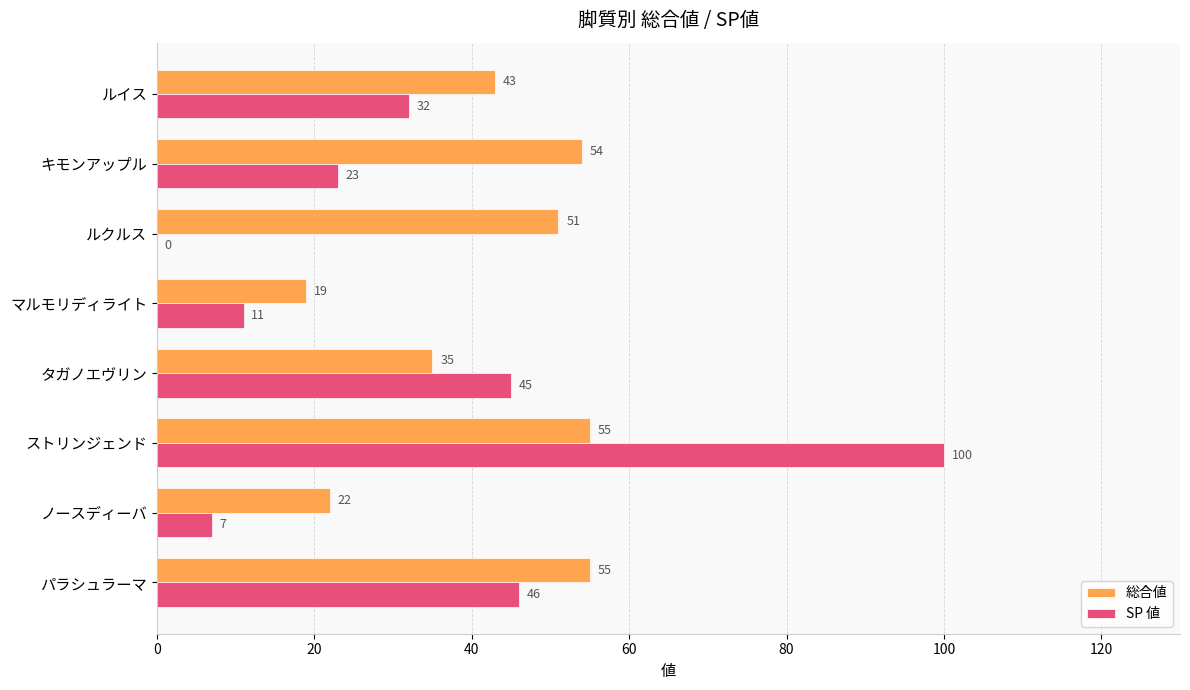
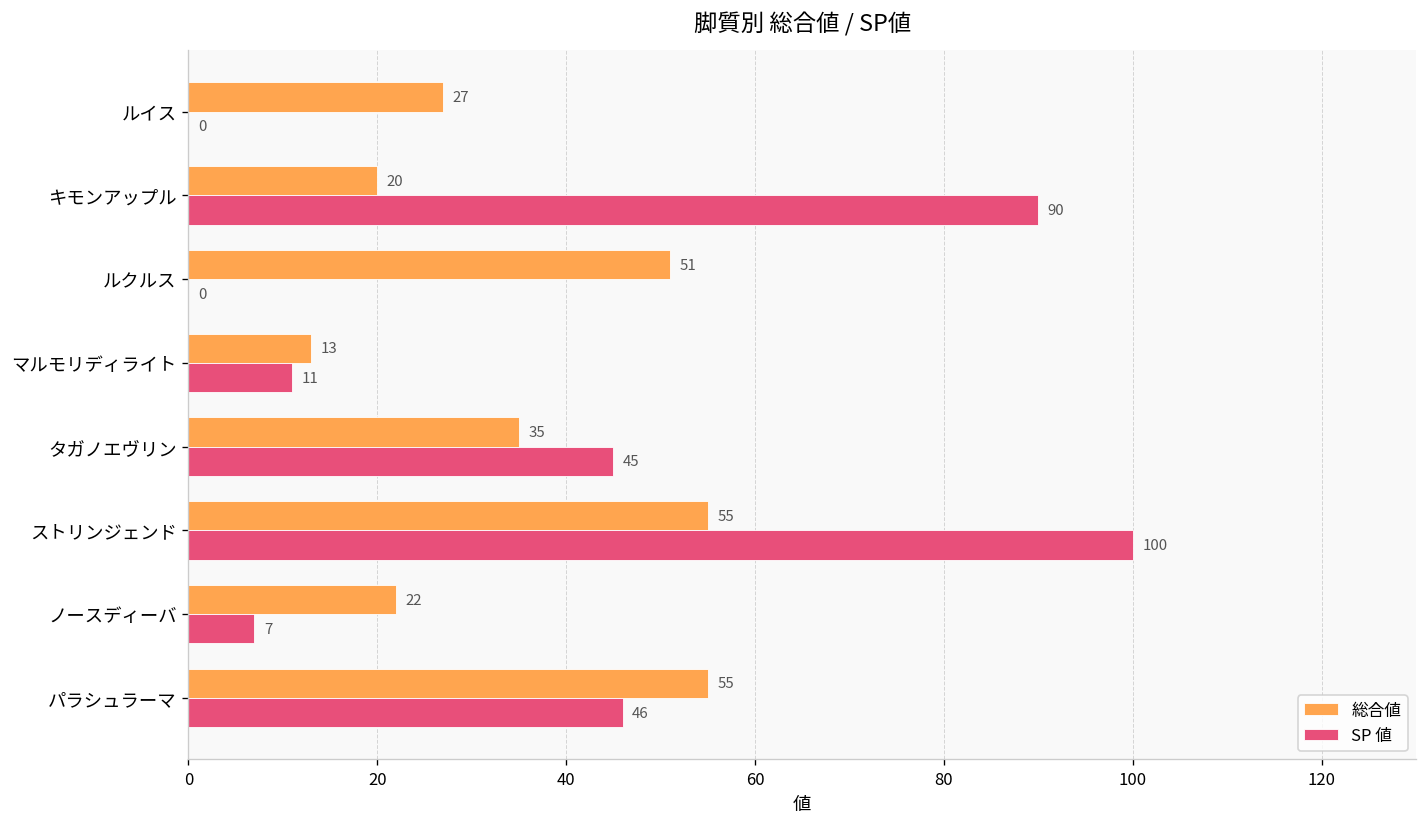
  {
    "総合値": {
-     "ルイス": 43,
-     "キモンアップル": 54,
+     "ルイス": 27,
+     "キモンアップル": 20,
      "ルクルス": 51,
-     "マルモリディライト": 19,
+     "マルモリディライト": 13,
      "タガノエヴリン": 35,
      "ストリンジェンド": 55,
      "ノースディーバ": 22,
      "パラシュラーマ": 55
    },
    "SP 値": {
-     "ルイス": 32,
-     "キモンアップル": 23,
+     "ルイス": 0,
+     "キモンアップル": 90,
      "ルクルス": 0,
      "マルモリディライト": 11,
      "タガノエヴリン": 45,
      "ストリンジェンド": 100,
      "ノースディーバ": 7,
      "パラシュラーマ": 46
    }
  }
